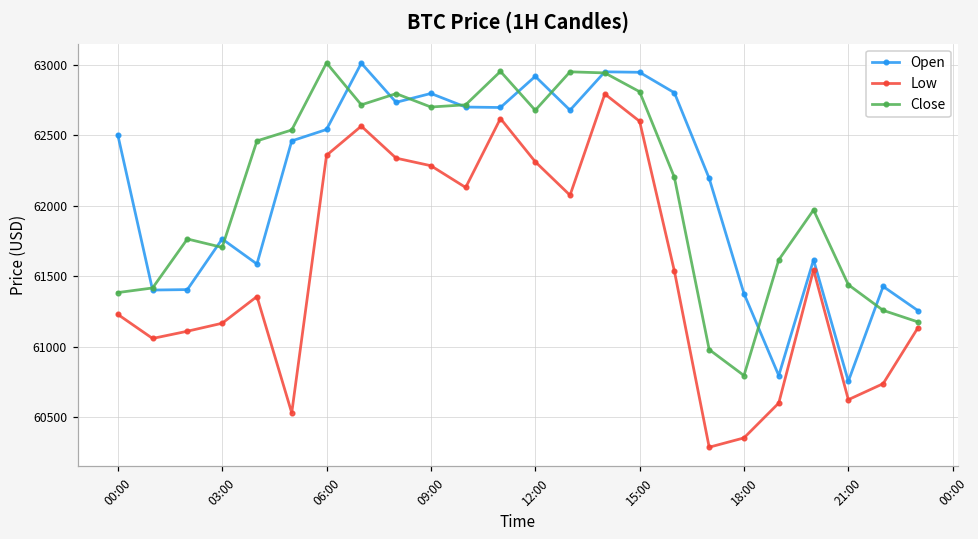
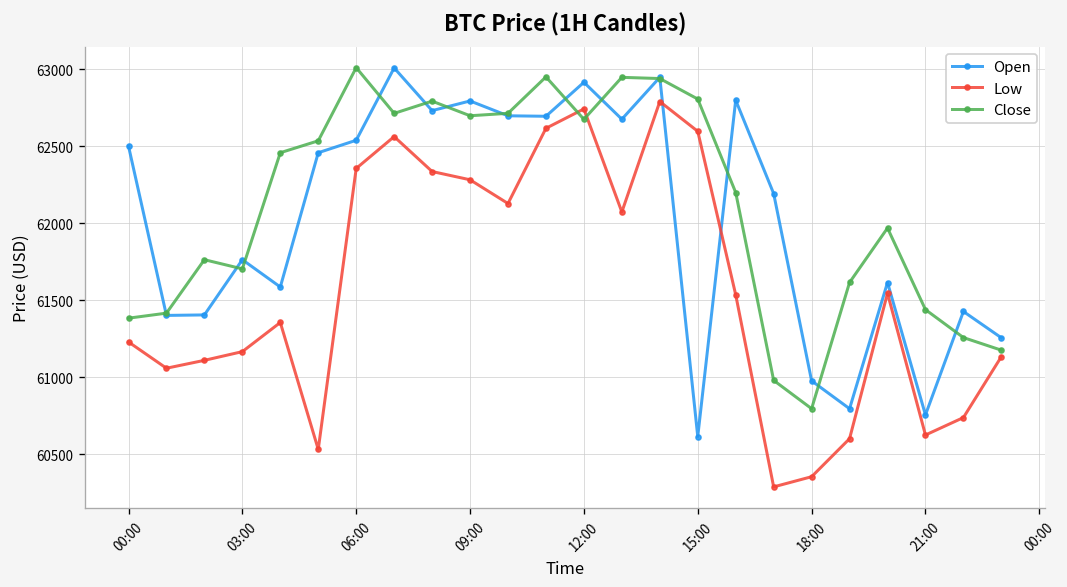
  {
    "Open": {
      "00:00": 62500,
      "03:00": 61760,
      "06:00": 62540,
      "09:00": 62800,
      "12:00": 62920,
-     "15:00": 62950,
-     "18:00": 61380,
+     "15:00": 60610,
+     "18:00": 60980,
      "21:00": 60760
    },
    "Low": {
      "00:00": 61230,
      "03:00": 61170,
      "06:00": 62360,
      "09:00": 62280,
-     "12:00": 62310,
+     "12:00": 62740,
      "15:00": 62600,
      "18:00": 60350,
      "21:00": 60620
    },
    "Close": {
      "00:00": 61380,
      "03:00": 61700,
      "06:00": 63010,
      "09:00": 62700,
      "12:00": 62680,
      "15:00": 62810,
      "18:00": 60800,
      "21:00": 61440
    }
  }
